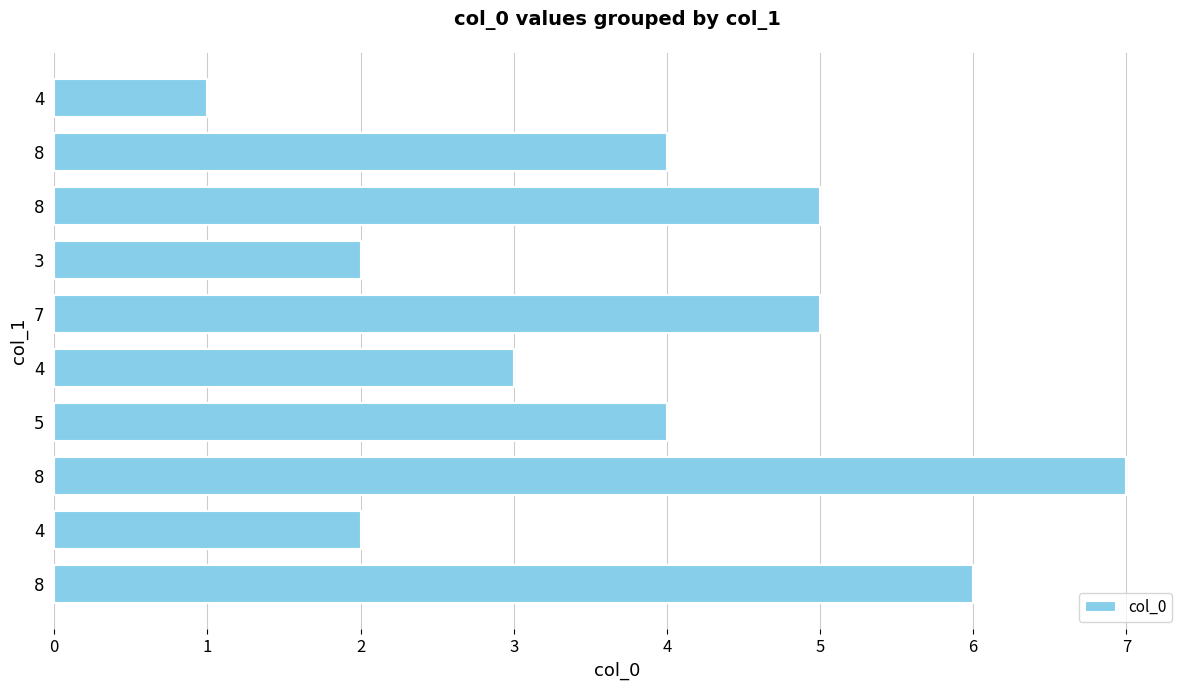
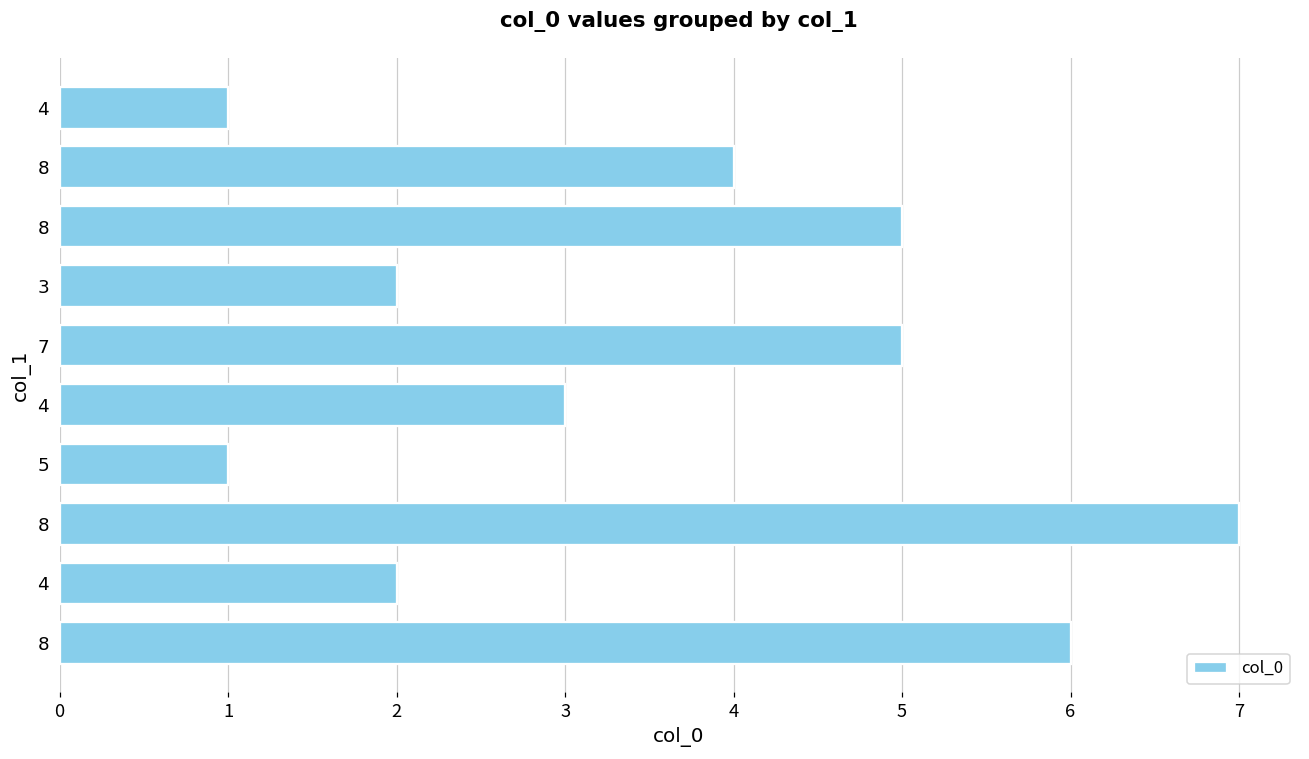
  {
    "3": 2,
    "7": 5,
-   "5": 4
+   "5": 1
  }
